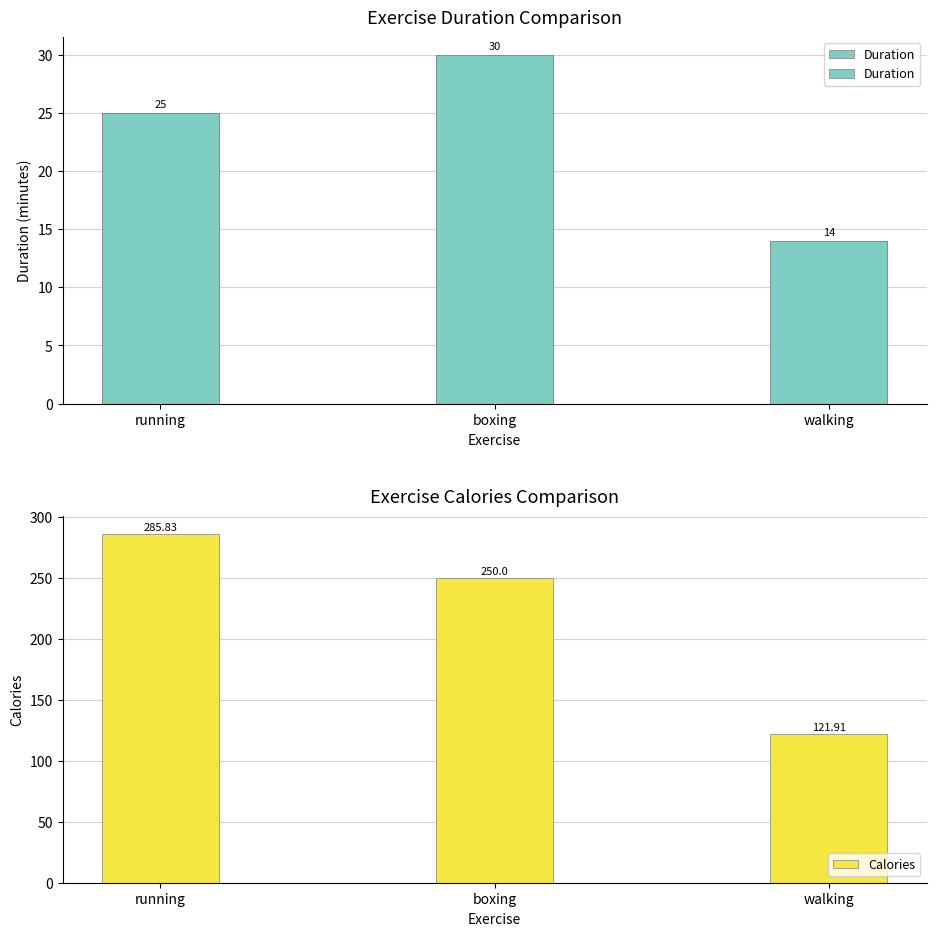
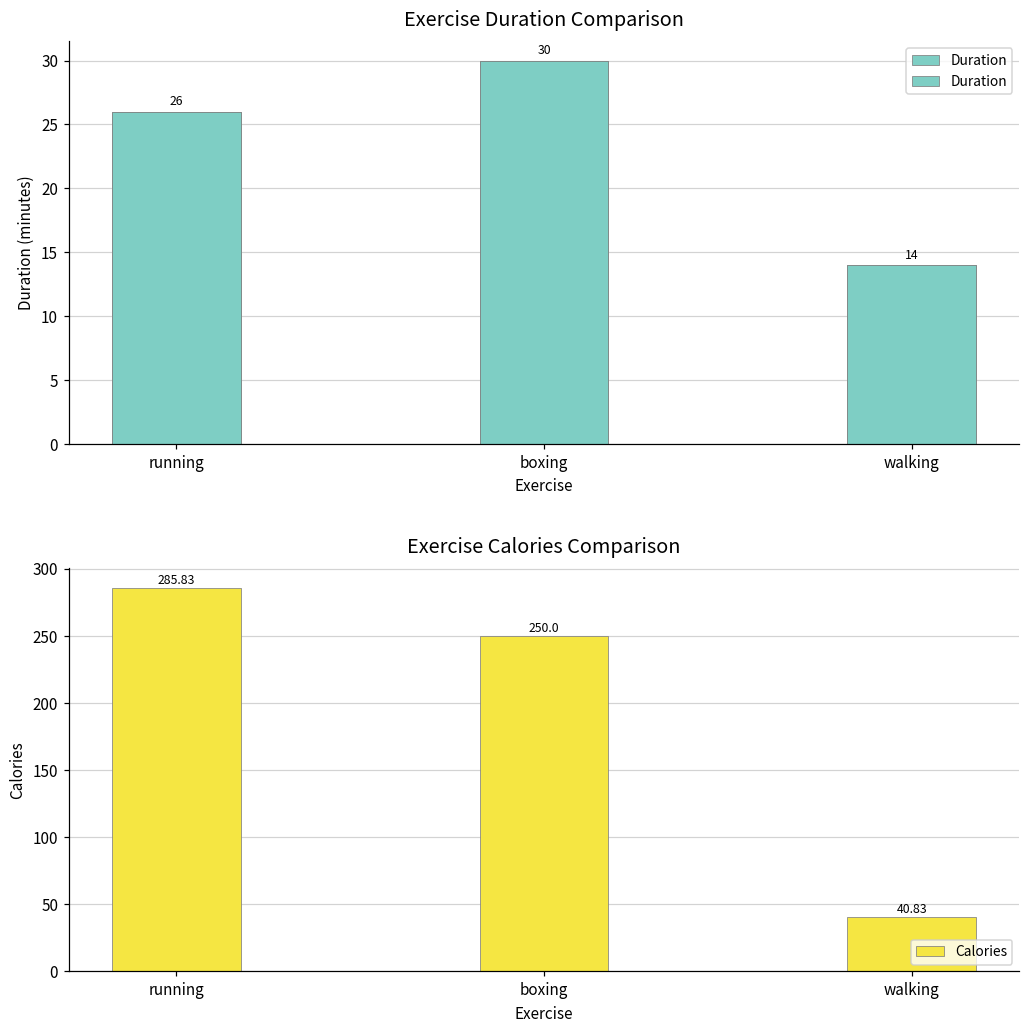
  {
    "Exercise Duration Comparison": {
-     "running": 25,
+     "running": 26,
      "boxing": 30,
      "walking": 14
    },
    "Exercise Calories Comparison": {
      "running": 285.83,
      "boxing": 250.0,
-     "walking": 121.91
+     "walking": 40.83
    }
  }
